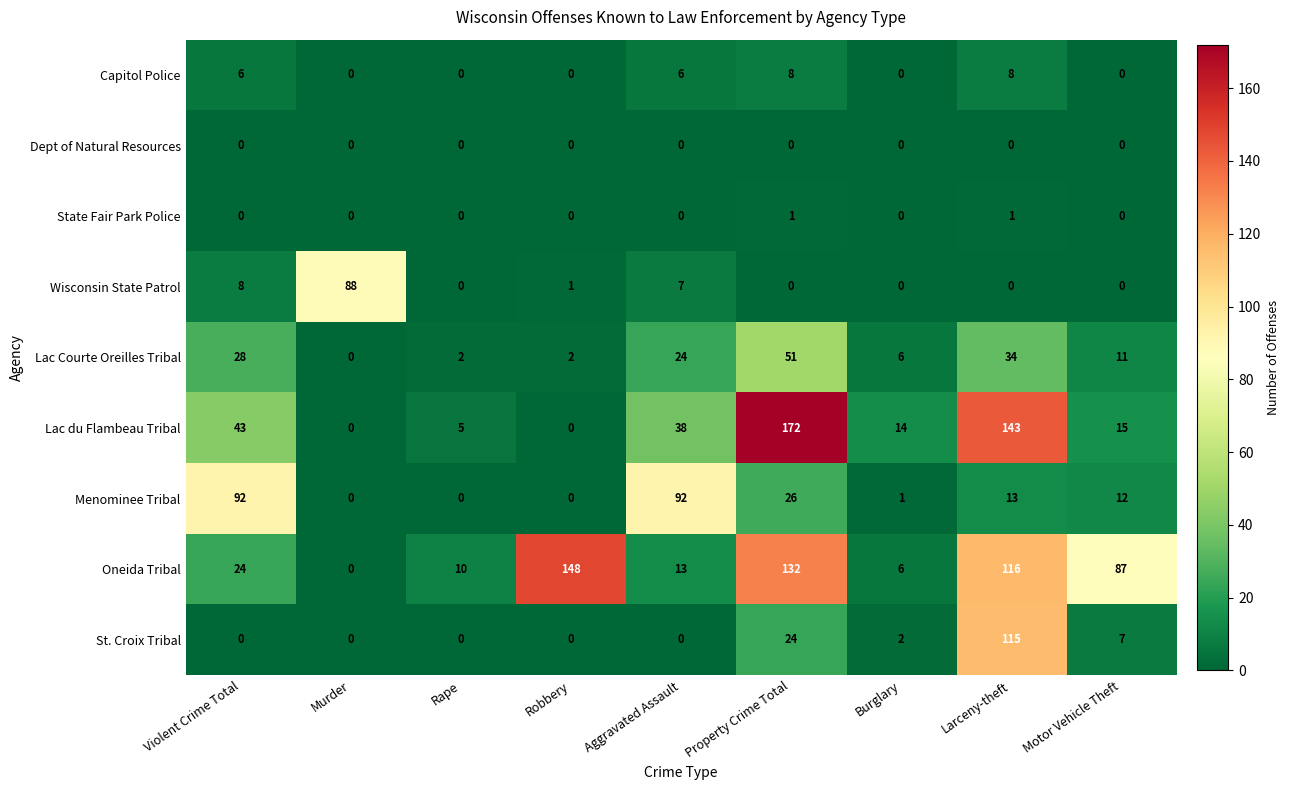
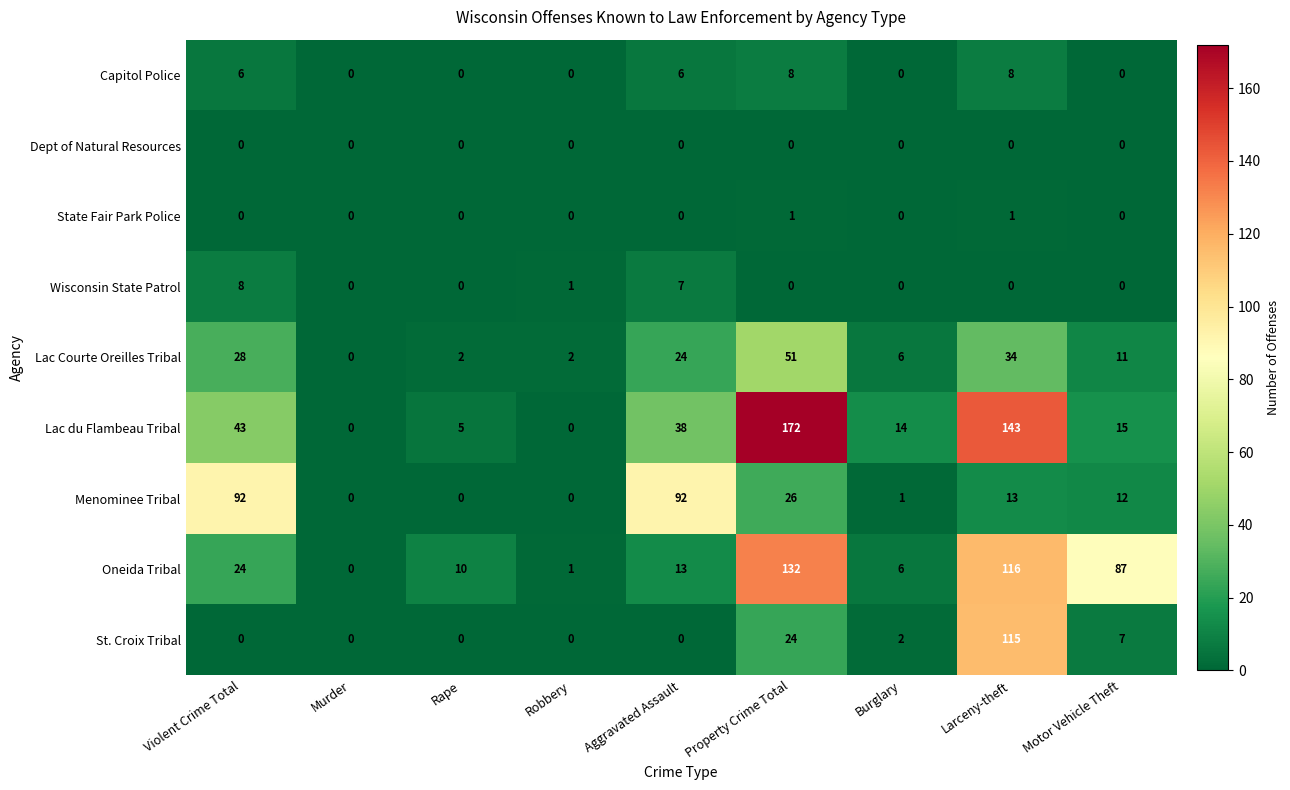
  {
    "Capitol Police": {
      "Violent Crime Total": 6,
      "Murder": 0,
      "Rape": 0,
      "Robbery": 0,
      "Aggravated Assault": 6,
      "Property Crime Total": 8,
      "Burglary": 0,
      "Larceny-theft": 8,
      "Motor Vehicle Theft": 0
    },
    "Dept of Natural Resources": {
      "Violent Crime Total": 0,
      "Murder": 0,
      "Rape": 0,
      "Robbery": 0,
      "Aggravated Assault": 0,
      "Property Crime Total": 0,
      "Burglary": 0,
      "Larceny-theft": 0,
      "Motor Vehicle Theft": 0
    },
    "State Fair Park Police": {
      "Violent Crime Total": 0,
      "Murder": 0,
      "Rape": 0,
      "Robbery": 0,
      "Aggravated Assault": 0,
      "Property Crime Total": 1,
      "Burglary": 0,
      "Larceny-theft": 1,
      "Motor Vehicle Theft": 0
    },
    "Wisconsin State Patrol": {
      "Violent Crime Total": 8,
-     "Murder": 88,
+     "Murder": 0,
      "Rape": 0,
      "Robbery": 1,
      "Aggravated Assault": 7,
      "Property Crime Total": 0,
      "Burglary": 0,
      "Larceny-theft": 0,
      "Motor Vehicle Theft": 0
    },
    "Lac Courte Oreilles Tribal": {
      "Violent Crime Total": 28,
      "Murder": 0,
      "Rape": 2,
      "Robbery": 2,
      "Aggravated Assault": 24,
      "Property Crime Total": 51,
      "Burglary": 6,
      "Larceny-theft": 34,
      "Motor Vehicle Theft": 11
    },
    "Lac du Flambeau Tribal": {
      "Violent Crime Total": 43,
      "Murder": 0,
      "Rape": 5,
      "Robbery": 0,
      "Aggravated Assault": 38,
      "Property Crime Total": 172,
      "Burglary": 14,
      "Larceny-theft": 143,
      "Motor Vehicle Theft": 15
    },
    "Menominee Tribal": {
      "Violent Crime Total": 92,
      "Murder": 0,
      "Rape": 0,
      "Robbery": 0,
      "Aggravated Assault": 92,
      "Property Crime Total": 26,
      "Burglary": 1,
      "Larceny-theft": 13,
      "Motor Vehicle Theft": 12
    },
    "Oneida Tribal": {
      "Violent Crime Total": 24,
      "Murder": 0,
      "Rape": 10,
-     "Robbery": 148,
+     "Robbery": 1,
      "Aggravated Assault": 13,
      "Property Crime Total": 132,
      "Burglary": 6,
      "Larceny-theft": 116,
      "Motor Vehicle Theft": 87
    },
    "St. Croix Tribal": {
      "Violent Crime Total": 0,
      "Murder": 0,
      "Rape": 0,
      "Robbery": 0,
      "Aggravated Assault": 0,
      "Property Crime Total": 24,
      "Burglary": 2,
      "Larceny-theft": 115,
      "Motor Vehicle Theft": 7
    }
  }
